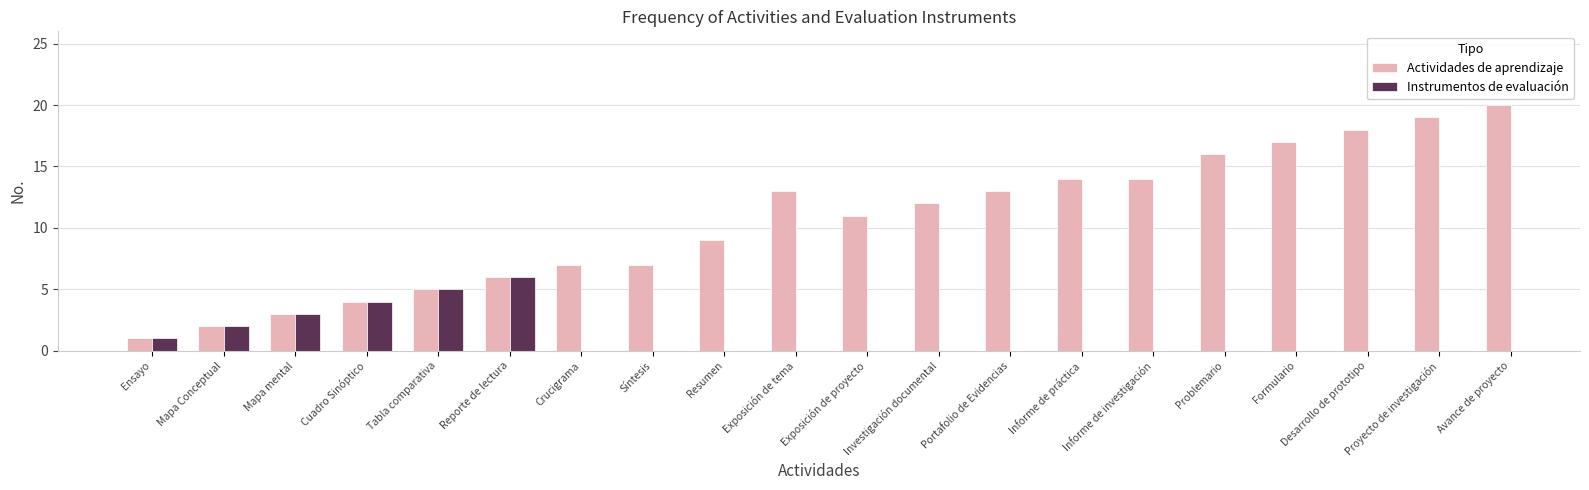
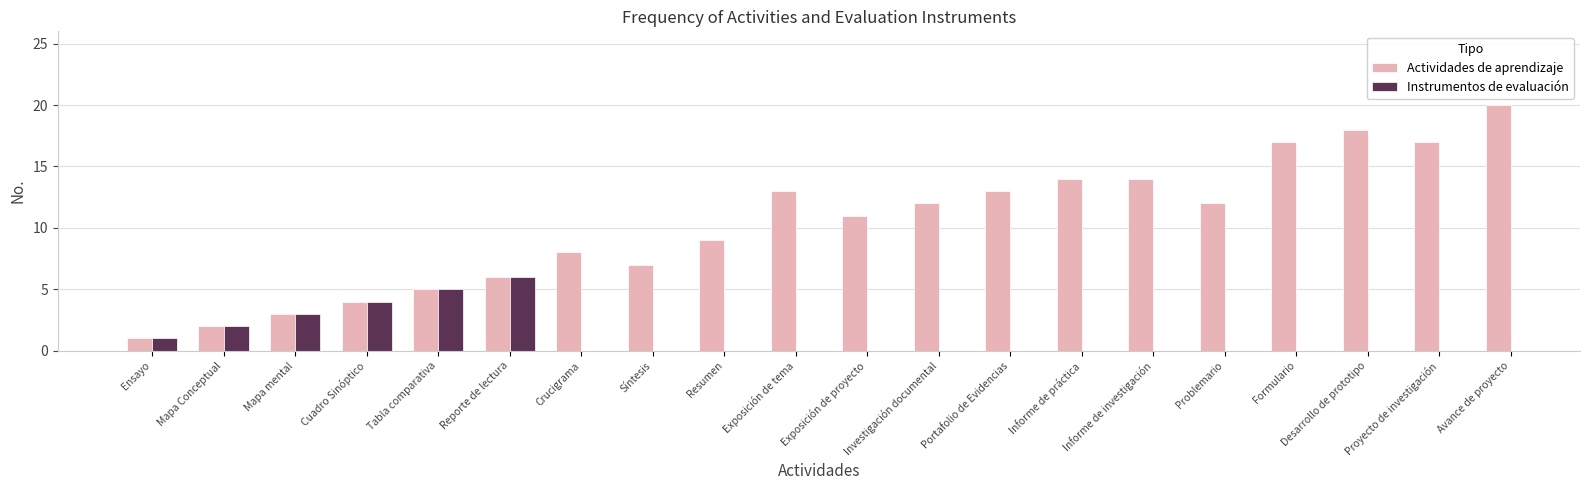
  {
    "Actividades de aprendizaje": {
      "Ensayo": 1,
      "Mapa Conceptual": 2,
      "Mapa mental": 3,
      "Cuadro Sinóptico": 4,
      "Tabla comparativa": 5,
      "Reporte de lectura": 6,
-     "Crucigrama": 7,
+     "Crucigrama": 8,
      "Síntesis": 7,
      "Resumen": 9,
      "Exposición de tema": 13,
      "Exposición de proyecto": 11,
      "Investigación documental": 12,
      "Portafolio de Evidencias": 13,
      "Informe de práctica": 14,
      "Informe de investigación": 14,
-     "Problemario": 16,
+     "Problemario": 12,
      "Formulario": 17,
      "Desarrollo de prototipo": 18,
-     "Proyecto de investigación": 19,
+     "Proyecto de investigación": 17,
      "Avance de proyecto": 20
    }
  }
